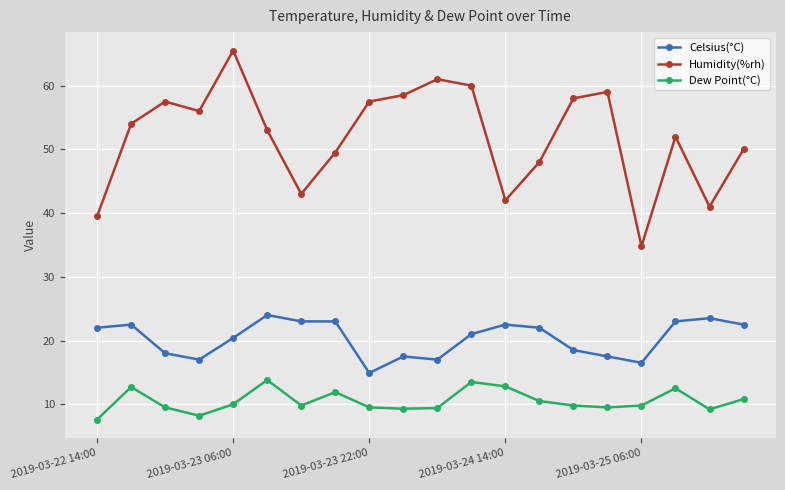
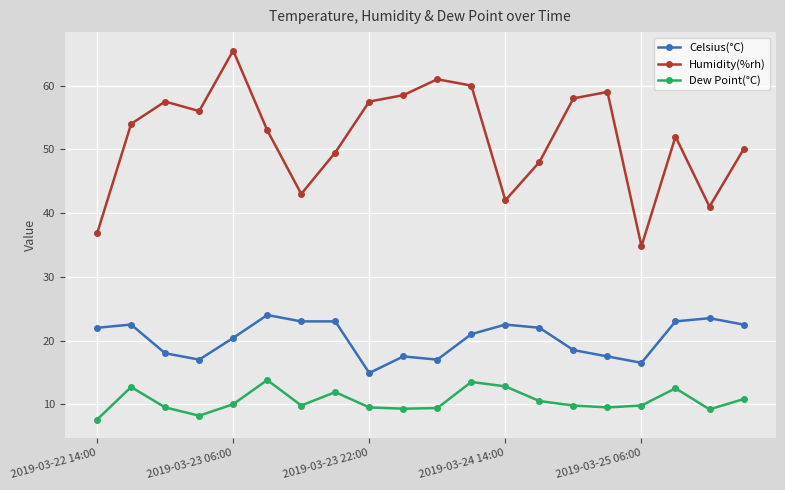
  {
    "Celsius(°C)": {
      "2019-03-22 14:00": 22,
      "2019-03-23 06:00": 20,
      "2019-03-23 22:00": 15,
      "2019-03-24 14:00": 23,
      "2019-03-25 06:00": 17
    },
    "Humidity(%rh)": {
-     "2019-03-22 14:00": 40,
+     "2019-03-22 14:00": 37,
      "2019-03-23 06:00": 66,
      "2019-03-23 22:00": 58,
      "2019-03-24 14:00": 42,
      "2019-03-25 06:00": 35
    },
    "Dew Point(°C)": {
      "2019-03-22 14:00": 8,
      "2019-03-23 06:00": 10,
      "2019-03-23 22:00": 10,
      "2019-03-24 14:00": 13,
      "2019-03-25 06:00": 10
    }
  }
